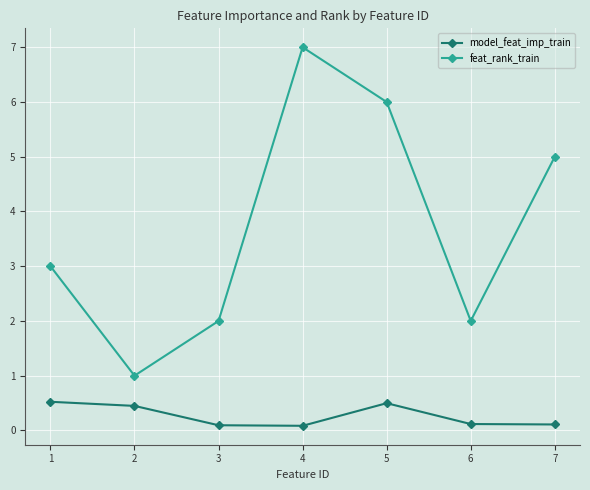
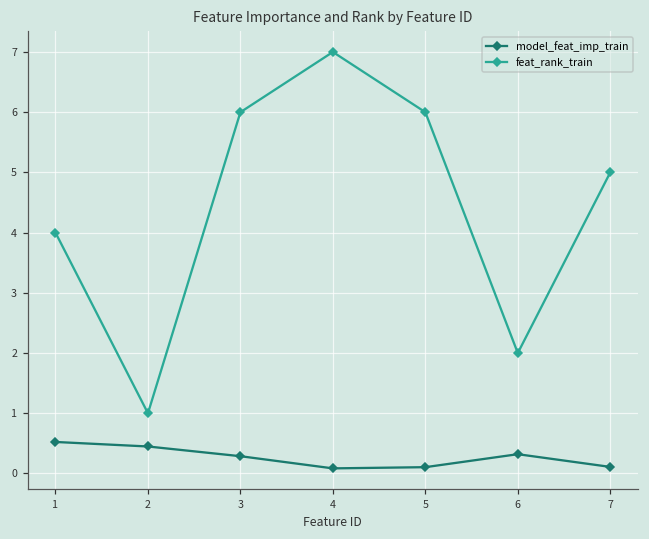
  {
    "model_feat_imp_train": {
      "1": 0.5,
      "2": 0.4,
-     "3": 0.1,
+     "3": 0.3,
      "4": 0.1,
-     "5": 0.5,
-     "6": 0.1,
+     "5": 0.1,
+     "6": 0.3,
      "7": 0.1
    },
    "feat_rank_train": {
-     "1": 3,
+     "1": 4,
      "2": 1,
-     "3": 2,
+     "3": 6,
      "4": 7,
      "5": 6,
      "6": 2,
      "7": 5
    }
  }
